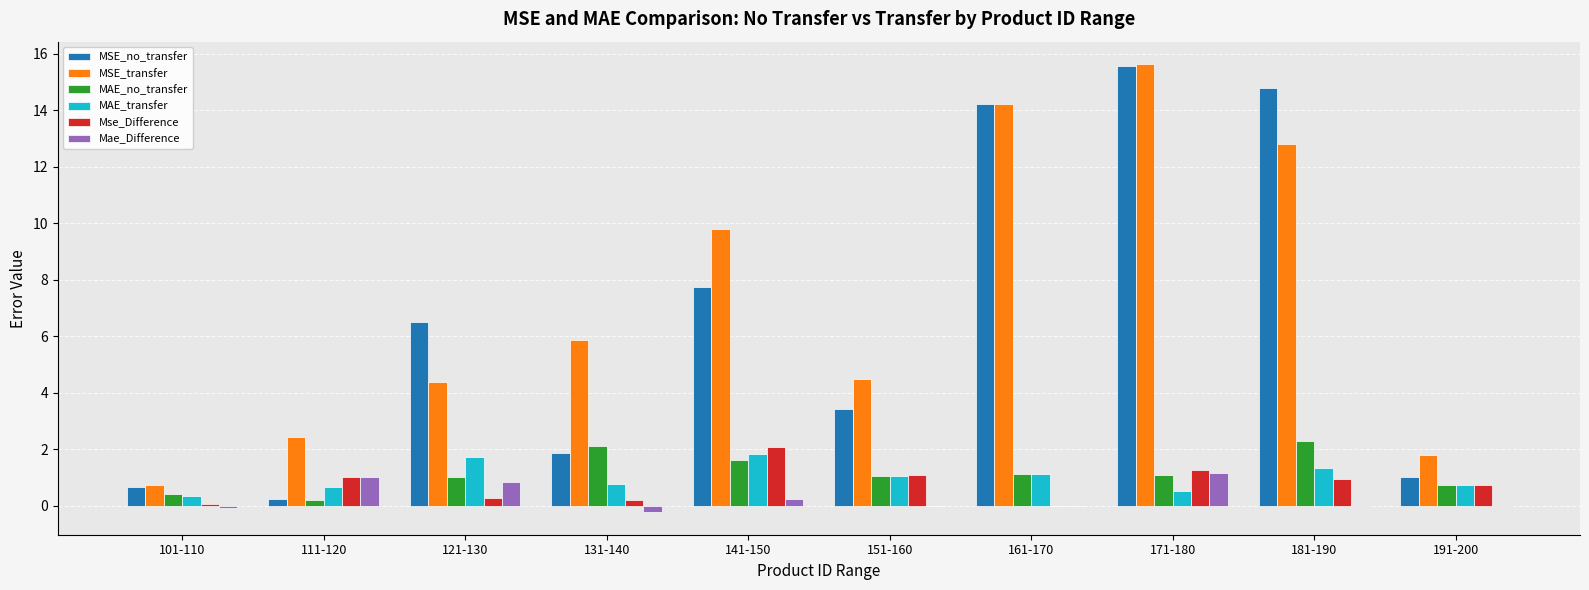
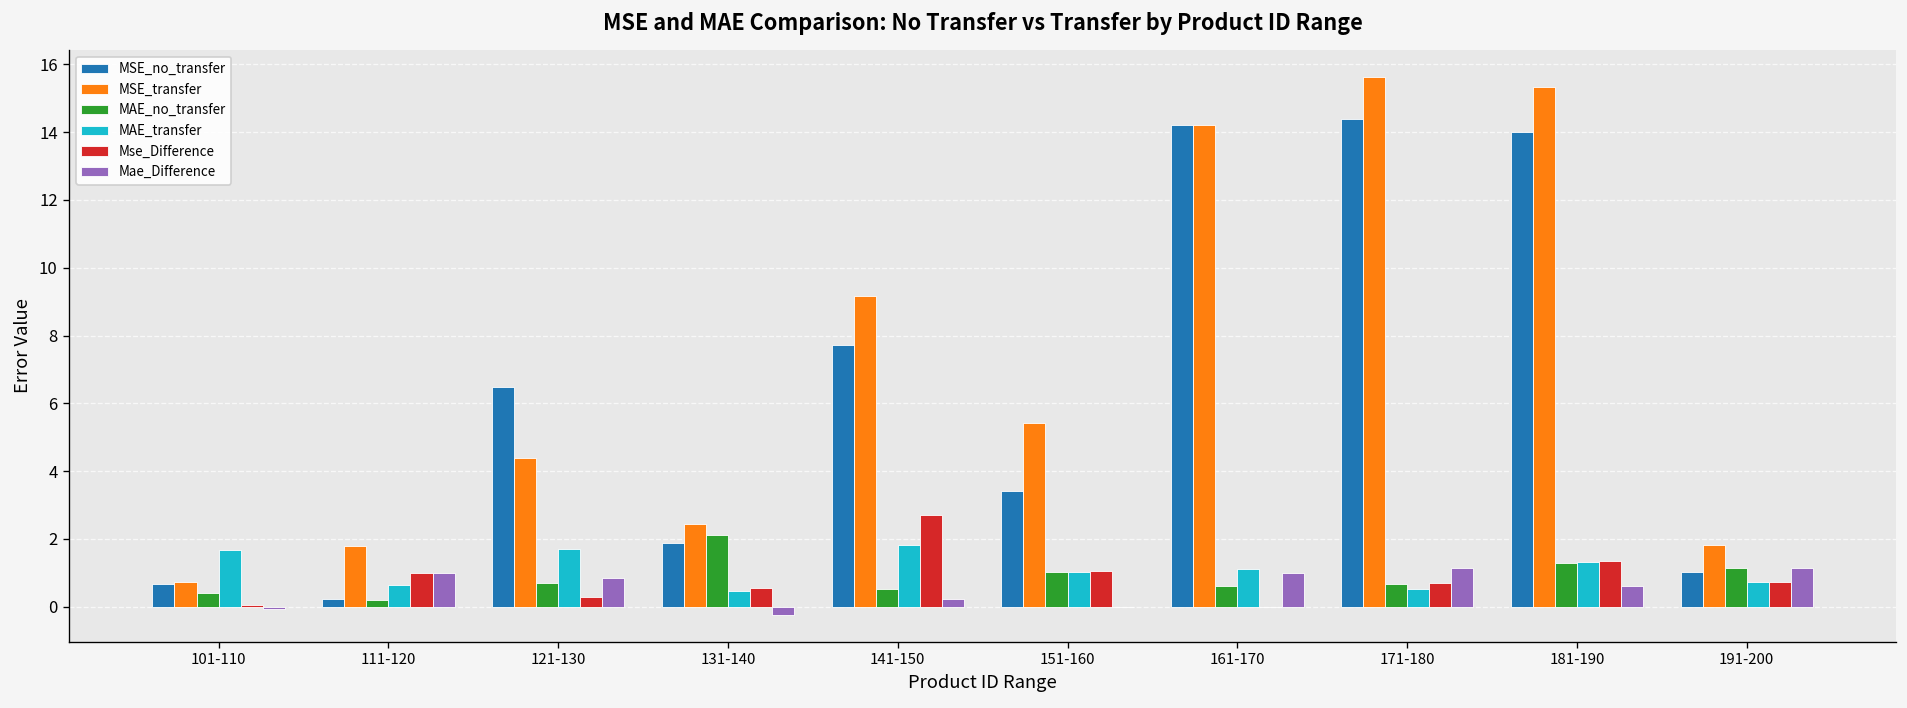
  {
    "MSE_no_transfer": {
      "101-110": 0.7,
      "111-120": 0.2,
      "121-130": 6.5,
      "131-140": 1.9,
      "141-150": 7.7,
      "151-160": 3.4,
      "161-170": 14.2,
-     "171-180": 15.6,
-     "181-190": 14.8,
+     "171-180": 14.4,
+     "181-190": 14.0,
      "191-200": 1.0
    },
    "MSE_transfer": {
      "101-110": 0.7,
-     "111-120": 2.4,
+     "111-120": 1.8,
      "121-130": 4.4,
-     "131-140": 5.9,
-     "141-150": 9.8,
-     "151-160": 4.5,
+     "131-140": 2.4,
+     "141-150": 9.2,
+     "151-160": 5.4,
      "161-170": 14.2,
      "171-180": 15.6,
-     "181-190": 12.8,
+     "181-190": 15.3,
      "191-200": 1.8
    },
    "MAE_no_transfer": {
      "101-110": 0.4,
      "111-120": 0.2,
-     "121-130": 1.0,
+     "121-130": 0.7,
      "131-140": 2.1,
-     "141-150": 1.6,
+     "141-150": 0.5,
      "151-160": 1.0,
-     "161-170": 1.1,
-     "171-180": 1.1,
-     "181-190": 2.3,
-     "191-200": 0.7
+     "161-170": 0.6,
+     "171-180": 0.7,
+     "181-190": 1.3,
+     "191-200": 1.1
    },
    "MAE_transfer": {
-     "101-110": 0.3,
+     "101-110": 1.7,
      "111-120": 0.6,
      "121-130": 1.7,
-     "131-140": 0.8,
+     "131-140": 0.5,
      "141-150": 1.8,
      "151-160": 1.0,
      "161-170": 1.1,
      "171-180": 0.5,
      "181-190": 1.3,
      "191-200": 0.7
    },
    "Mse_Difference": {
      "111-120": 1.0,
      "121-130": 0.3,
-     "131-140": 0.2,
-     "141-150": 2.1,
+     "131-140": 0.6,
+     "141-150": 2.7,
      "151-160": 1.1,
      "161-170": 0.0,
-     "171-180": 1.3,
-     "181-190": 0.9,
+     "171-180": 0.7,
+     "181-190": 1.4,
      "191-200": 0.7
    },
    "Mae_Difference": {
      "111-120": 1.0,
      "121-130": 0.8,
      "131-140": -0.2,
      "141-150": 0.2,
-     "161-170": 0,
+     "161-170": 1,
      "171-180": 1.2,
-     "181-190": 0.0,
-     "191-200": 0.0
+     "181-190": 0.6,
+     "191-200": 1.2
    }
  }
